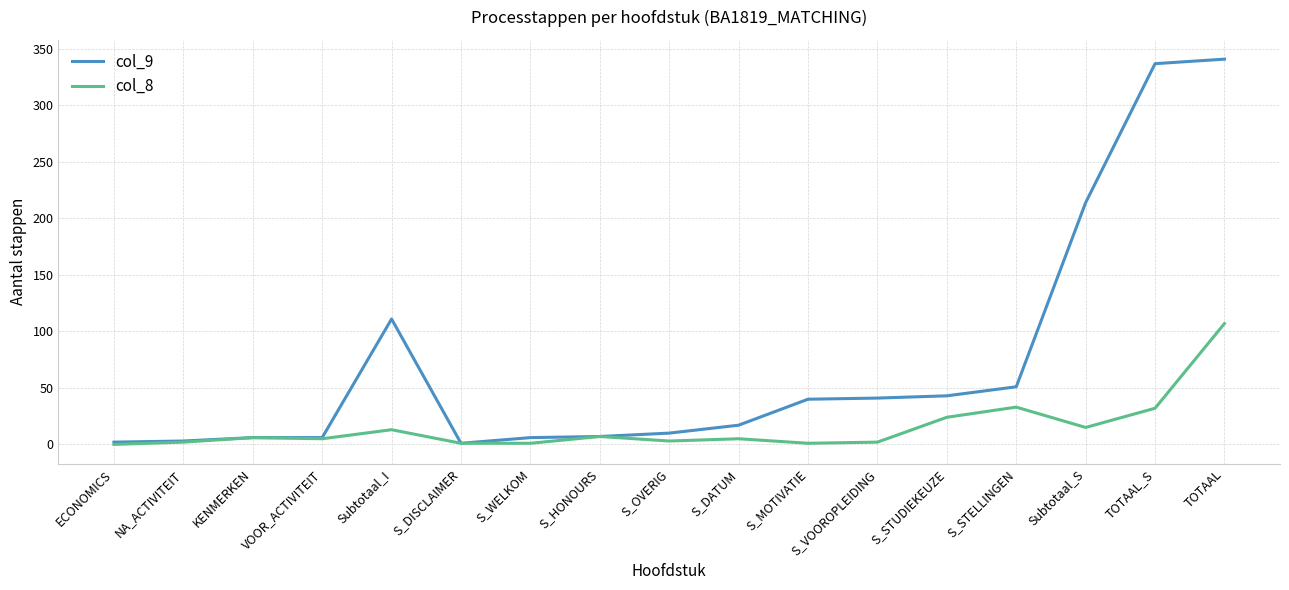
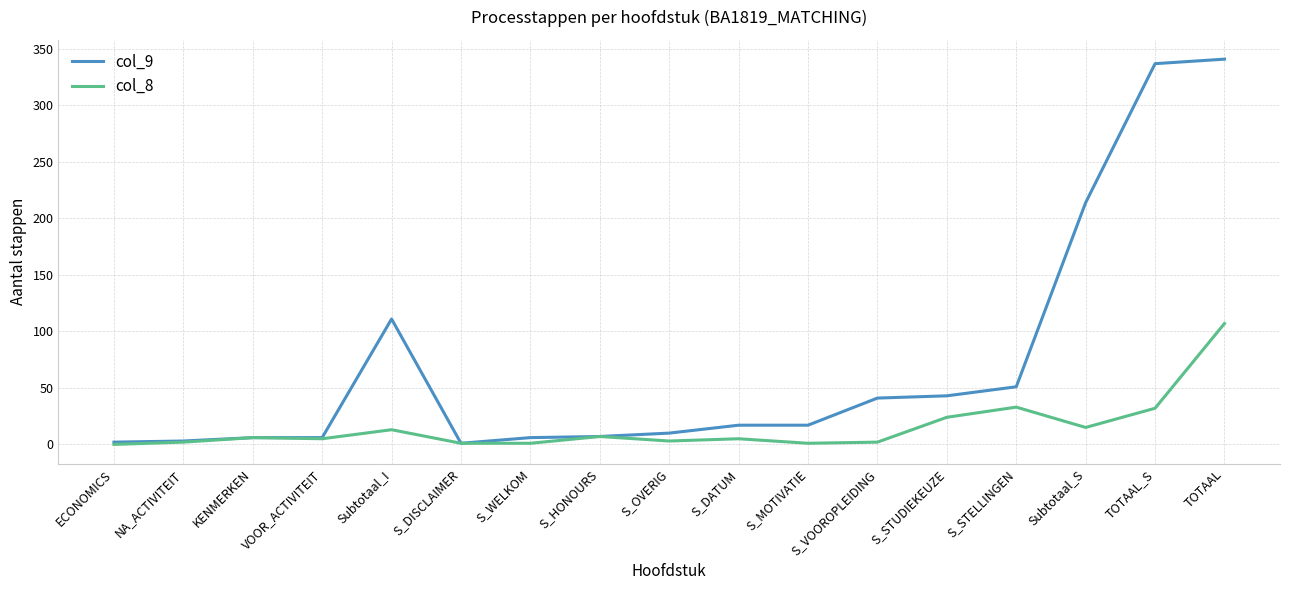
  {
    "col_9": {
      "Subtotaal_I": 111,
      "S_WELKOM": 6,
      "S_OVERIG": 10,
      "S_DATUM": 17,
-     "S_MOTIVATIE": 40,
+     "S_MOTIVATIE": 17,
      "S_VOOROPLEIDING": 41,
      "S_STUDIEKEUZE": 43,
      "S_STELLINGEN": 51,
      "Subtotaal_S": 214,
      "TOTAAL_S": 337,
      "TOTAAL": 341
    },
    "col_8": {
      "Subtotaal_I": 13,
      "S_WELKOM": 1,
      "S_OVERIG": 3,
      "S_DATUM": 5,
      "S_MOTIVATIE": 1,
      "S_VOOROPLEIDING": 2,
      "S_STUDIEKEUZE": 24,
      "S_STELLINGEN": 33,
      "Subtotaal_S": 15,
      "TOTAAL_S": 32,
      "TOTAAL": 107
    }
  }
